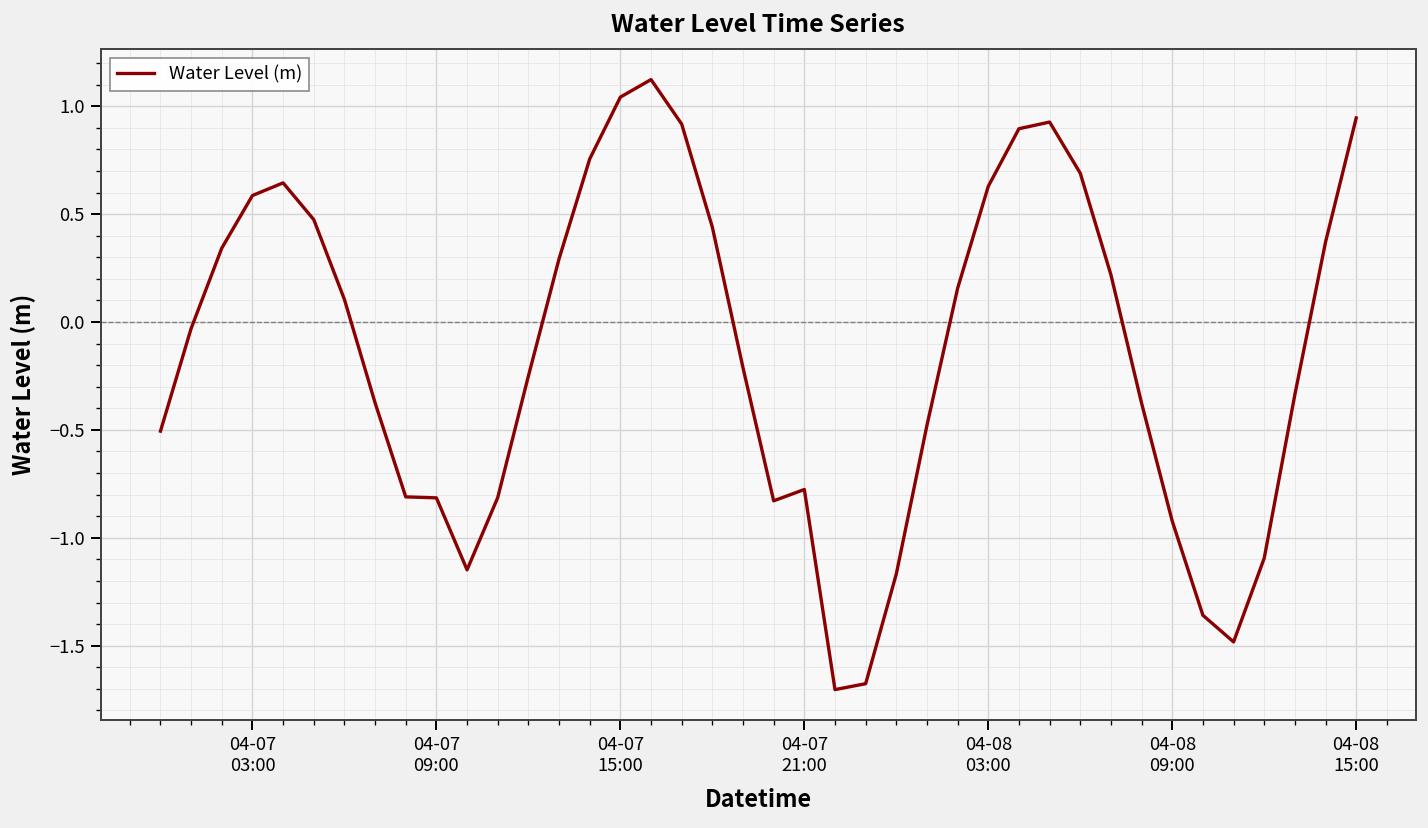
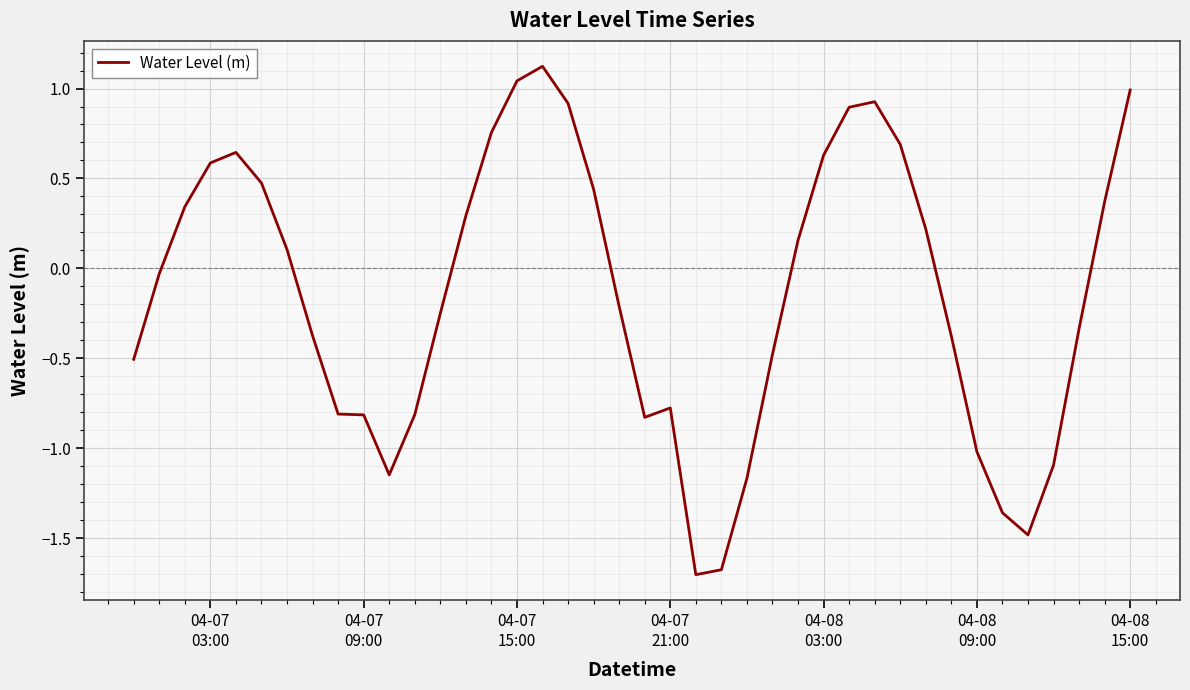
  {
    "04-07 03:00": 0.59,
    "04-07 09:00": -0.81,
    "04-07 15:00": 1.04,
    "04-07 21:00": -0.78,
    "04-08 03:00": 0.63,
-   "04-08 09:00": -0.92,
-   "04-08 15:00": 0.95
+   "04-08 09:00": -1.02,
+   "04-08 15:00": 0.99
  }
